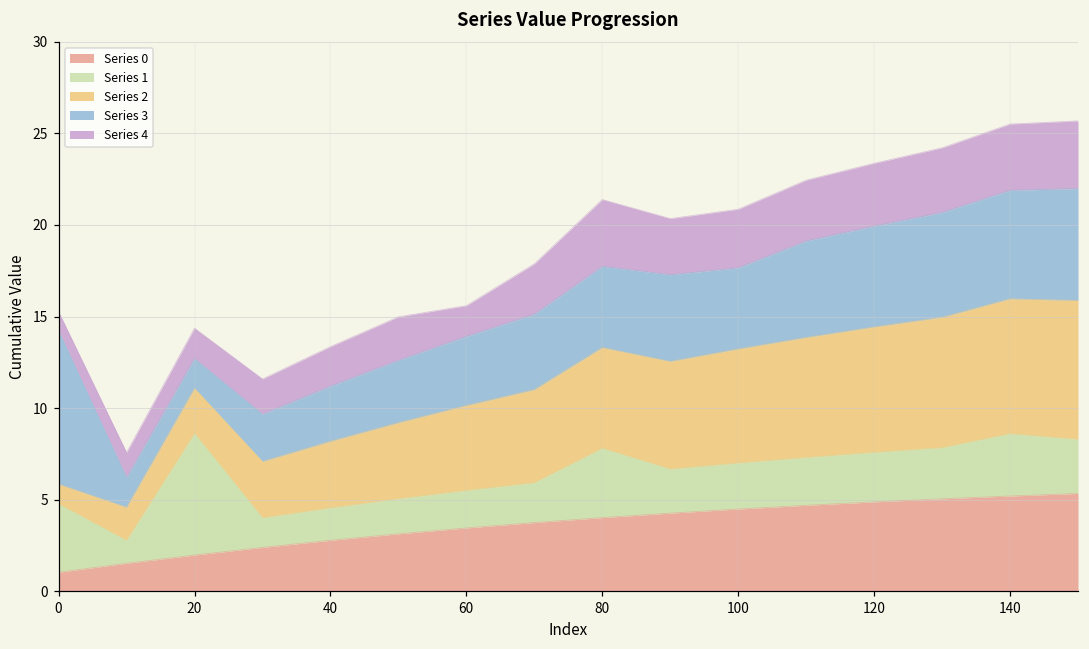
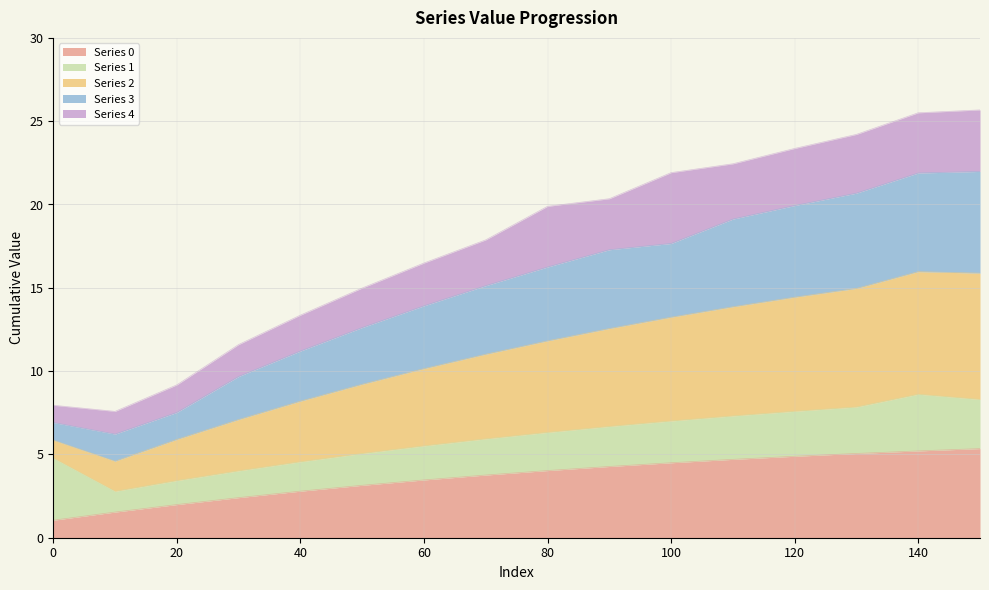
  {
    "Series 1": {
      "0": 3.7,
-     "20": 6.6,
+     "20": 1.4,
      "40": 1.8,
      "60": 2.0,
-     "80": 3.8,
+     "80": 2.3,
      "100": 2.5,
      "120": 2.7,
      "140": 3.4
    },
    "Series 3": {
-     "0": 8.4,
+     "0": 1.1,
      "20": 1.6,
      "40": 3.0,
      "60": 3.8,
      "80": 4.4,
      "100": 4.4,
      "120": 5.5,
      "140": 5.9
    },
    "Series 4": {
      "0": 1.0,
      "20": 1.7,
      "40": 2.2,
-     "60": 1.7,
+     "60": 2.6,
      "80": 3.6,
-     "100": 3.2,
+     "100": 4.3,
      "120": 3.4,
      "140": 3.6
    }
  }
